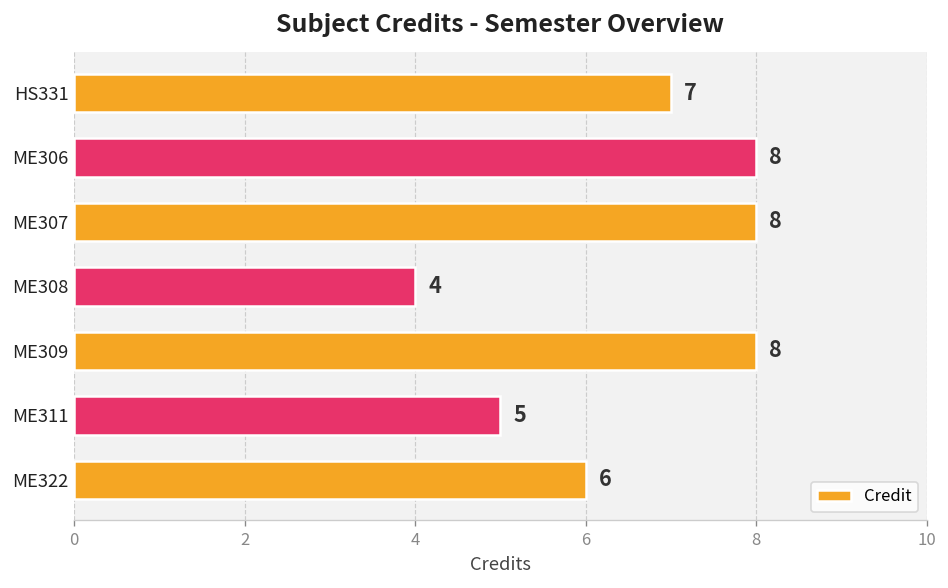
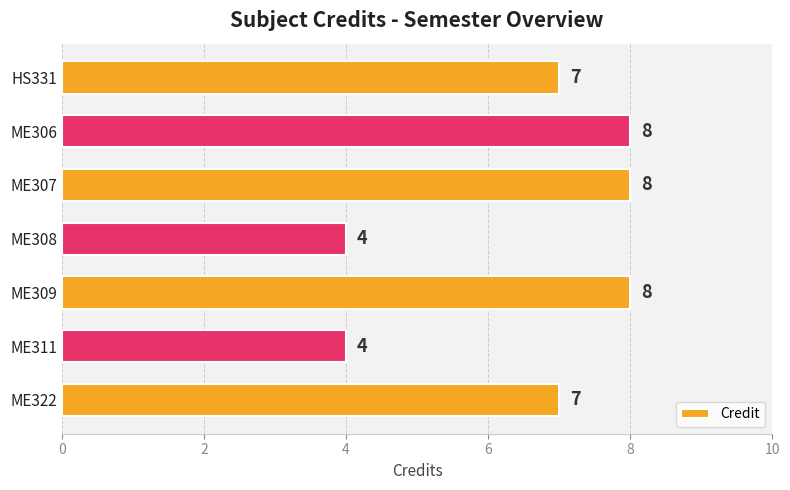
  {
    "HS331": 7,
    "ME306": 8,
    "ME307": 8,
    "ME308": 4,
    "ME309": 8,
-   "ME311": 5,
-   "ME322": 6
+   "ME311": 4,
+   "ME322": 7
  }
